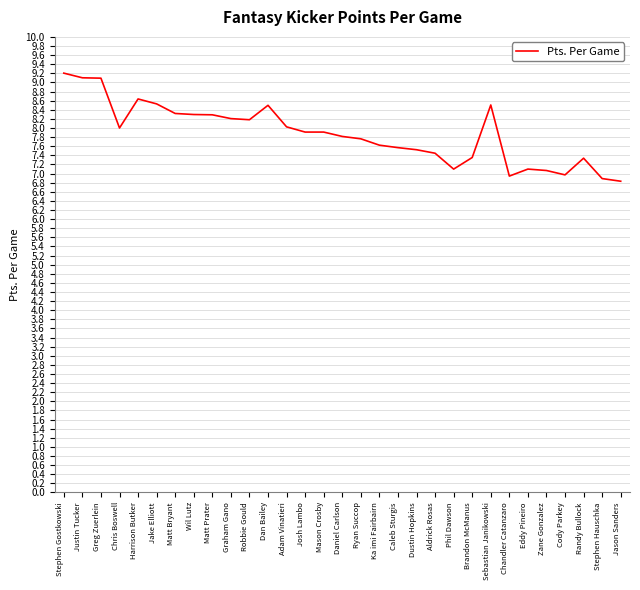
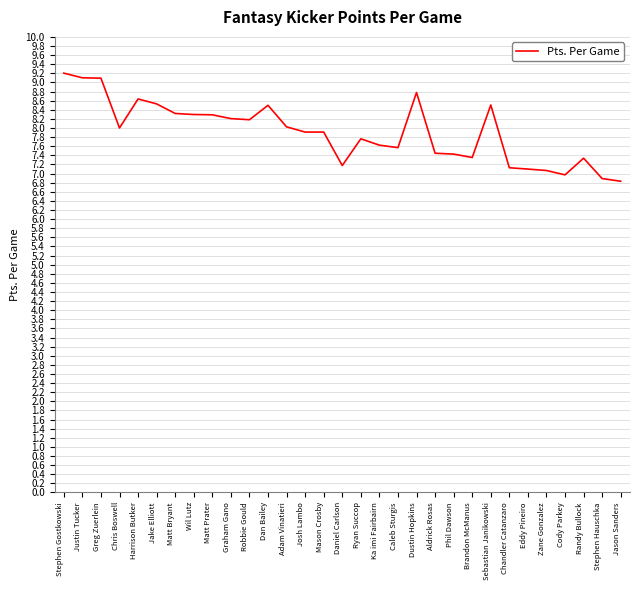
  {
    "Stephen Gostkowski": 9.2,
    "Justin Tucker": 9.1,
    "Greg Zuerlein": 9.1,
    "Chris Boswell": 8.0,
    "Harrison Butker": 8.6,
    "Jake Elliott": 8.5,
    "Matt Bryant": 8.3,
    "Wil Lutz": 8.3,
    "Matt Prater": 8.3,
    "Graham Gano": 8.2,
    "Robbie Gould": 8.2,
    "Dan Bailey": 8.5,
    "Adam Vinatieri": 8.0,
    "Josh Lambo": 7.9,
    "Mason Crosby": 7.9,
-   "Daniel Carlson": 7.8,
+   "Daniel Carlson": 7.2,
    "Ryan Succop": 7.8,
    "Ka imi Fairbairn": 7.6,
    "Caleb Sturgis": 7.6,
-   "Dustin Hopkins": 7.5,
+   "Dustin Hopkins": 8.8,
    "Aldrick Rosas": 7.4,
-   "Phil Dawson": 7.1,
+   "Phil Dawson": 7.4,
    "Brandon McManus": 7.4,
    "Sebastian Janikowski": 8.5,
-   "Chandler Catanzaro": 6.9,
+   "Chandler Catanzaro": 7.1,
    "Eddy Pineiro": 7.1,
    "Zane Gonzalez": 7.1,
    "Cody Parkey": 7.0,
    "Randy Bullock": 7.3,
    "Stephen Hauschka": 6.9,
    "Jason Sanders": 6.8
  }
